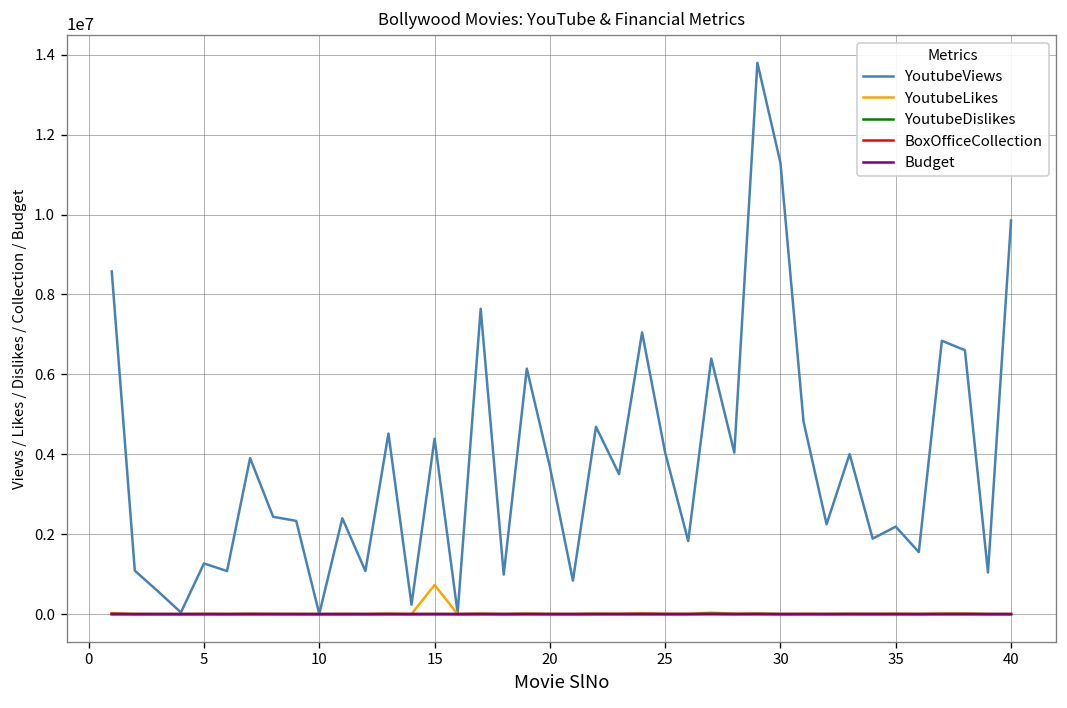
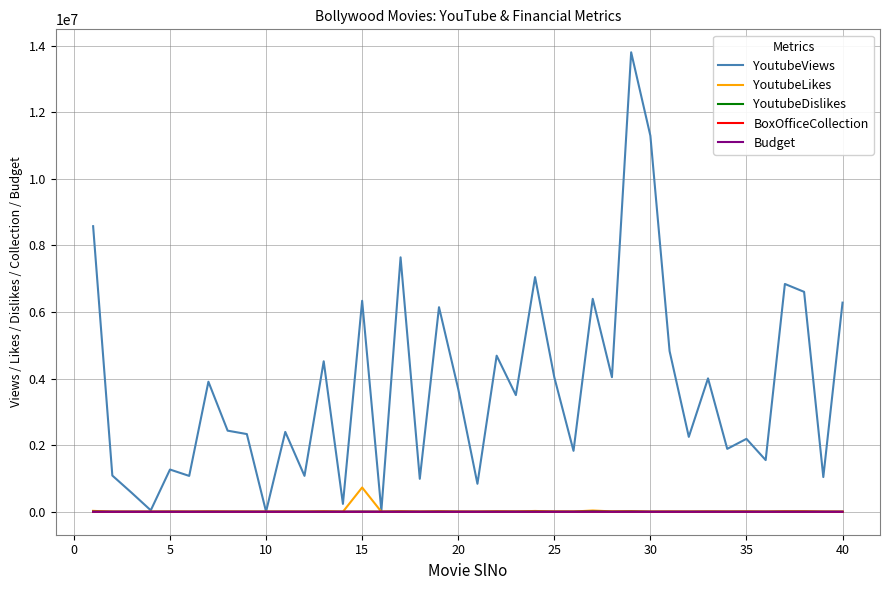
  {
    "YoutubeViews": {
      "5": 1300000,
-     "15": 4400000,
+     "15": 6300000,
      "20": 3700000,
      "25": 4000000,
      "30": 11300000,
      "35": 2200000,
-     "40": 9900000
+     "40": 6300000
    },
    "YoutubeLikes": {
      "15": 700000
    }
  }
